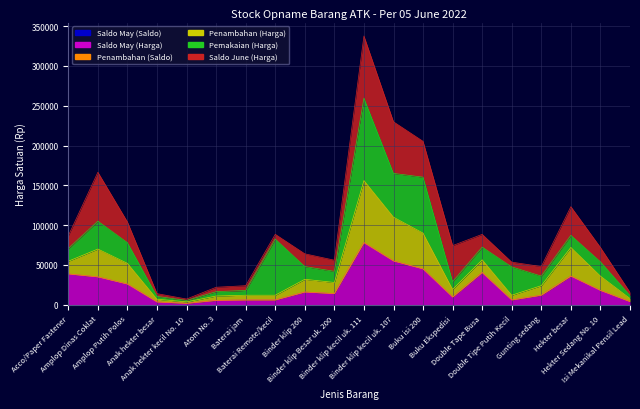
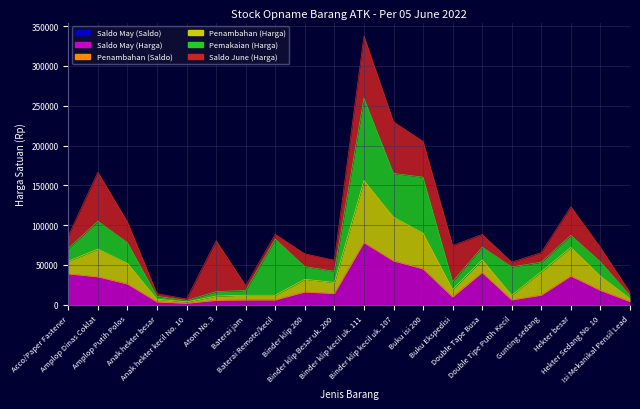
  {
    "Saldo May (Saldo)": {
      "Acco/Paper Fastener": 0,
      "Amplop Dinas Coklat": 0,
      "Amplop Putih Polos": 0,
      "Anak hekter besar": 0,
      "Atom No. 3": 0,
      "Baterai jam": 0,
      "Baterai Remote/kecil": 0,
      "Binder klip 260": 0,
      "Binder klip Besar uk. 200": 0,
      "Binder klip kecil uk. 111": 0,
      "Binder klip kecil uk. 107": 0,
      "Buku isi 200": 0,
      "Buku Ekspedisi": 0,
      "Double Tape Busa": 0,
      "Double Tipe Putih Kecil": 0,
      "Gunting sedang": 0,
      "Hekter besar": 0,
      "Hekter Sedang No. 10": 0,
      "Isi Mekanikal Pensil Lead": 0
    },
    "Penambahan (Saldo)": {
      "Acco/Paper Fastener": 40000,
      "Amplop Dinas Coklat": 40000,
      "Amplop Putih Polos": 30000,
      "Anak hekter besar": 0,
      "Atom No. 3": 10000,
      "Baterai jam": 10000,
      "Baterai Remote/kecil": 10000,
      "Binder klip 260": 20000,
      "Binder klip Besar uk. 200": 10000,
      "Binder klip kecil uk. 111": 80000,
      "Binder klip kecil uk. 107": 60000,
      "Buku isi 200": 50000,
      "Buku Ekspedisi": 10000,
      "Double Tape Busa": 40000,
      "Double Tipe Putih Kecil": 10000,
      "Gunting sedang": 10000,
      "Hekter besar": 40000,
      "Hekter Sedang No. 10": 20000,
      "Isi Mekanikal Pensil Lead": 0
    },
    "Penambahan (Harga)": {
      "Acco/Paper Fastener": 20000,
      "Amplop Dinas Coklat": 40000,
      "Amplop Putih Polos": 30000,
      "Anak hekter besar": 0,
      "Atom No. 3": 10000,
      "Baterai jam": 10000,
      "Baterai Remote/kecil": 10000,
      "Binder klip 260": 20000,
      "Binder klip Besar uk. 200": 10000,
      "Binder klip kecil uk. 111": 80000,
      "Binder klip kecil uk. 107": 60000,
      "Buku isi 200": 50000,
      "Buku Ekspedisi": 10000,
      "Double Tape Busa": 20000,
      "Double Tipe Putih Kecil": 10000,
-     "Gunting sedang": 10000,
+     "Gunting sedang": 30000,
      "Hekter besar": 40000,
      "Hekter Sedang No. 10": 20000,
      "Isi Mekanikal Pensil Lead": 0
    },
    "Pemakaian (Harga)": {
      "Acco/Paper Fastener": 20000,
      "Amplop Dinas Coklat": 40000,
      "Amplop Putih Polos": 30000,
      "Anak hekter besar": 0,
      "Atom No. 3": 10000,
      "Baterai jam": 10000,
      "Baterai Remote/kecil": 70000,
      "Binder klip 260": 20000,
      "Binder klip Besar uk. 200": 10000,
      "Binder klip kecil uk. 111": 100000,
      "Binder klip kecil uk. 107": 60000,
      "Buku isi 200": 70000,
      "Buku Ekspedisi": 10000,
      "Double Tape Busa": 20000,
      "Double Tipe Putih Kecil": 40000,
      "Gunting sedang": 10000,
      "Hekter besar": 20000,
      "Hekter Sedang No. 10": 20000,
      "Isi Mekanikal Pensil Lead": 0
    },
    "Saldo June (Harga)": {
      "Acco/Paper Fastener": 20000,
      "Amplop Dinas Coklat": 60000,
      "Amplop Putih Polos": 30000,
      "Anak hekter besar": 0,
-     "Atom No. 3": 10000,
+     "Atom No. 3": 60000,
      "Baterai jam": 10000,
      "Baterai Remote/kecil": 10000,
      "Binder klip 260": 20000,
      "Binder klip Besar uk. 200": 10000,
      "Binder klip kecil uk. 111": 80000,
      "Binder klip kecil uk. 107": 60000,
      "Buku isi 200": 50000,
      "Buku Ekspedisi": 50000,
      "Double Tape Busa": 20000,
      "Double Tipe Putih Kecil": 10000,
      "Gunting sedang": 10000,
      "Hekter besar": 40000,
      "Hekter Sedang No. 10": 20000,
      "Isi Mekanikal Pensil Lead": 0
    }
  }
